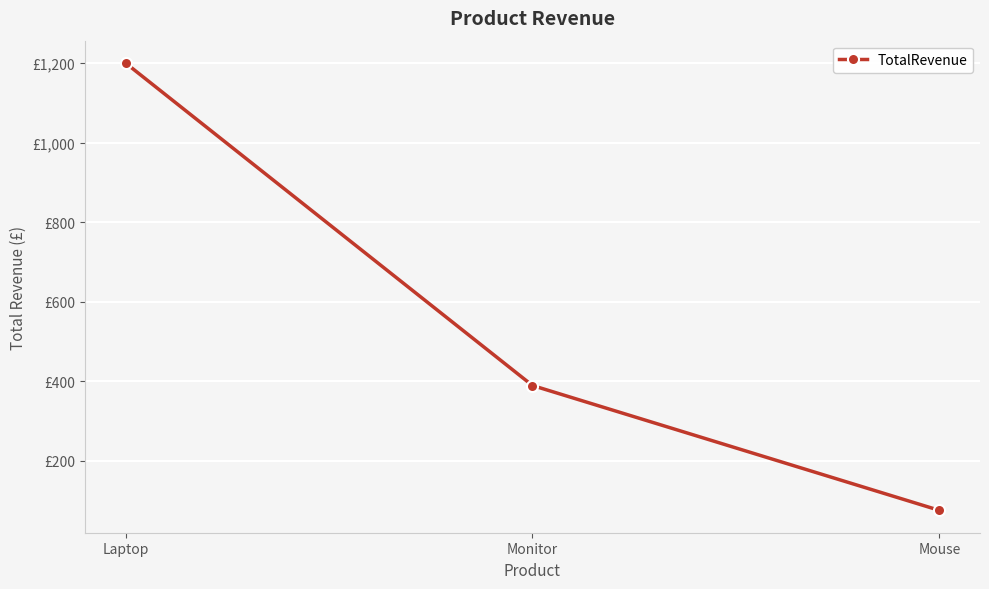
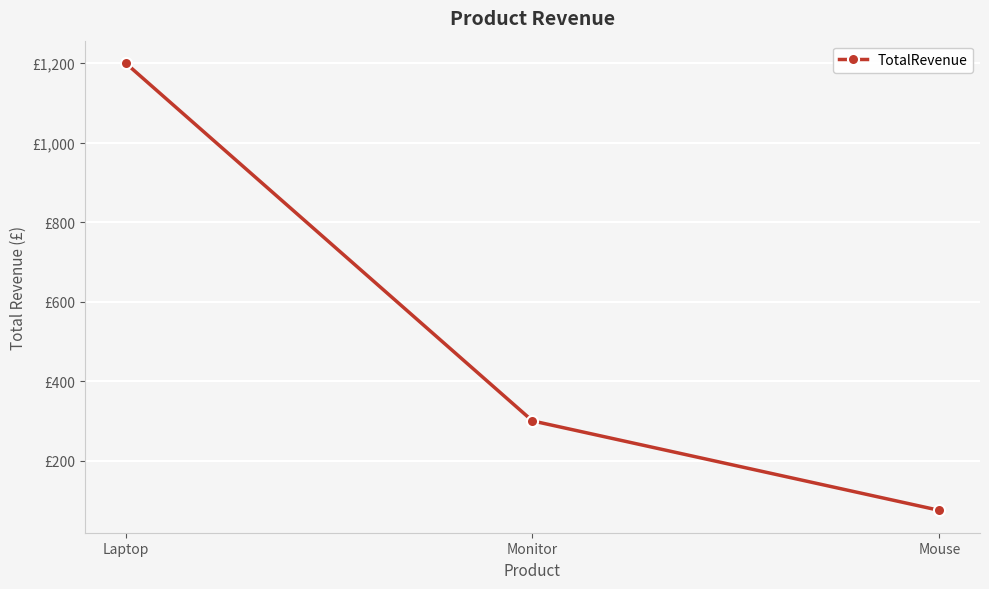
  {
    "Laptop": "£1,200",
-   "Monitor": "£390",
+   "Monitor": "£300",
    "Mouse": "£80"
  }
